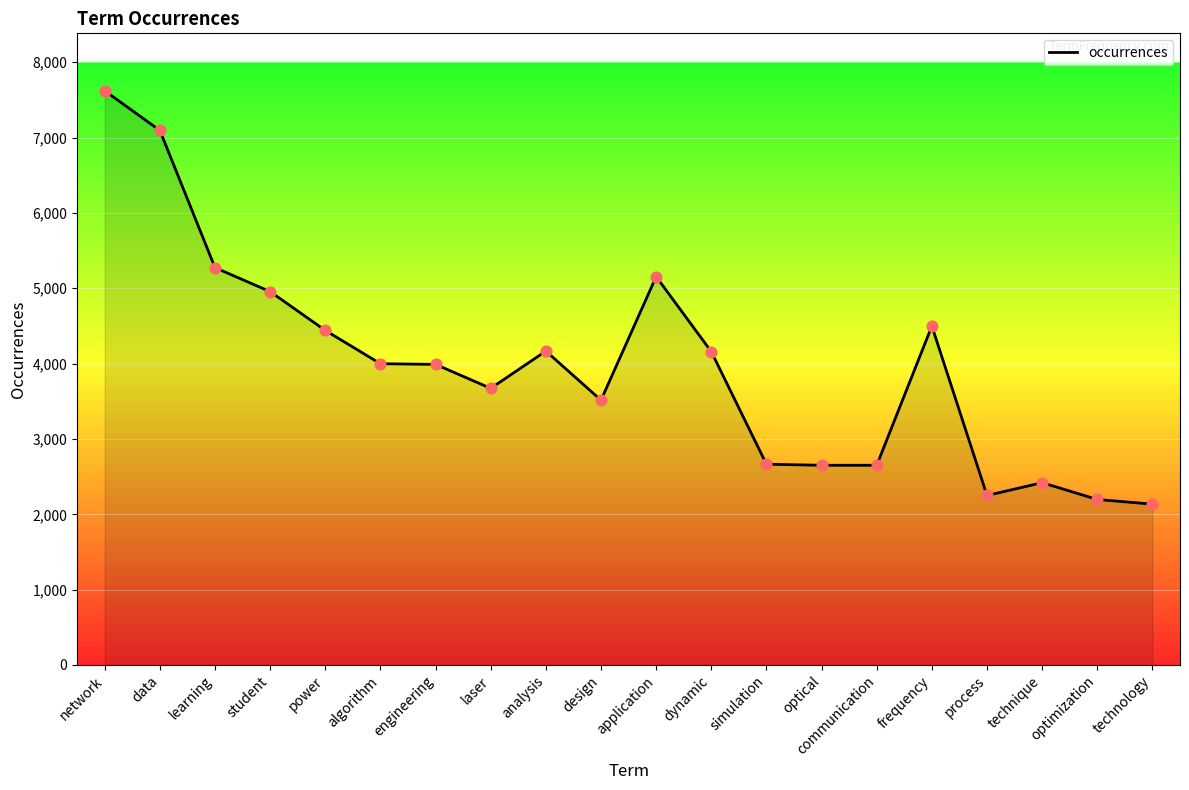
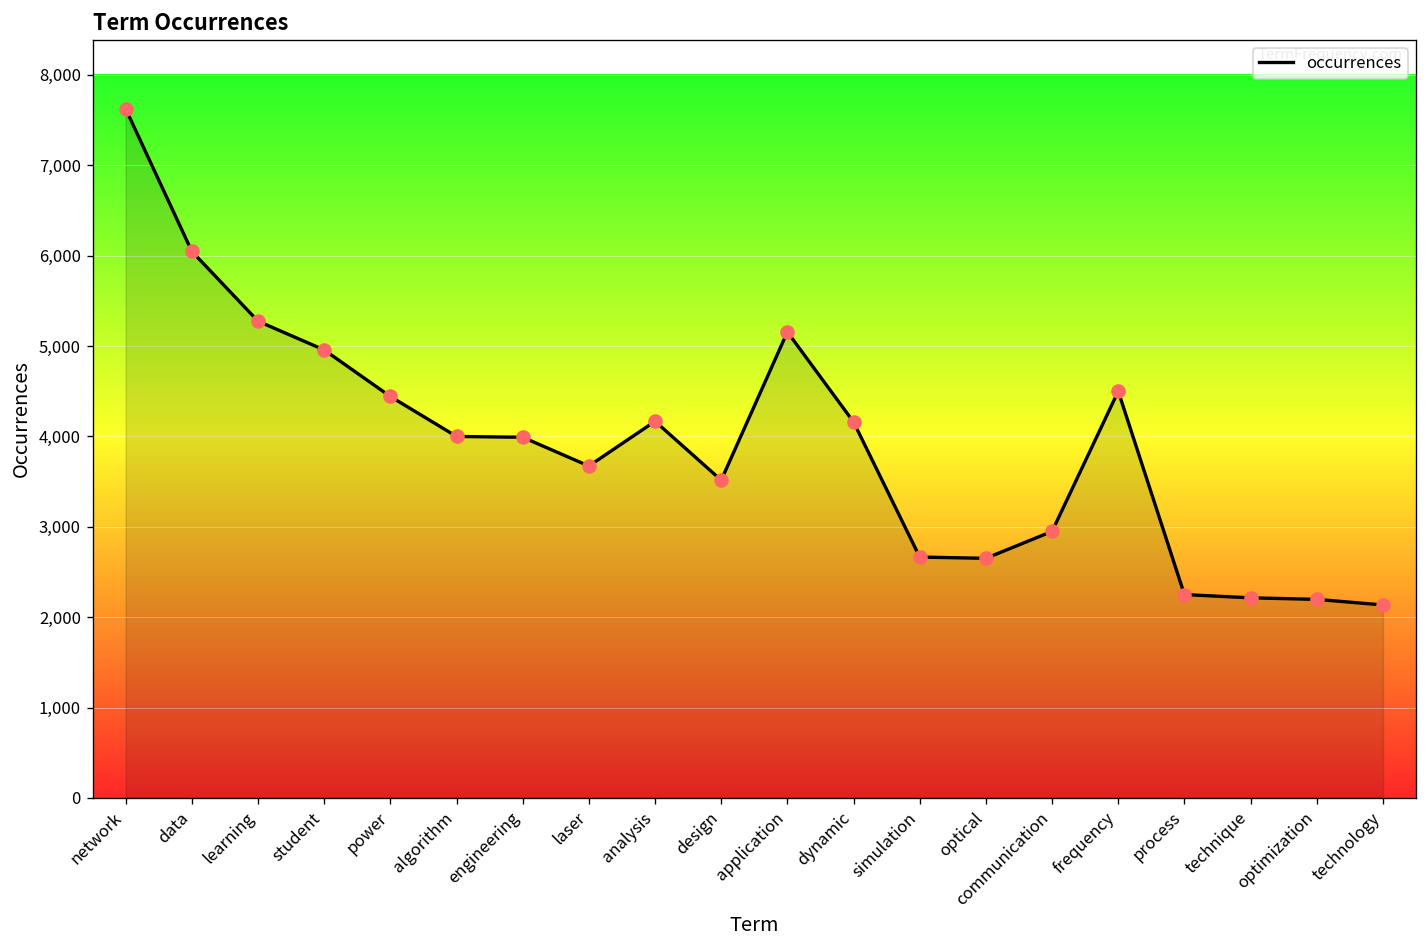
  {
    "network": "7,600",
-   "data": "7,100",
+   "data": "6,000",
    "learning": "5,300",
    "student": "5,000",
    "power": "4,400",
    "algorithm": "4,000",
    "engineering": "4,000",
    "laser": "3,700",
    "analysis": "4,200",
    "design": "3,500",
    "application": "5,200",
    "dynamic": "4,200",
    "simulation": "2,700",
    "optical": "2,700",
-   "communication": "2,700",
+   "communication": "2,900",
    "frequency": "4,500",
    "process": "2,300",
-   "technique": "2,400",
+   "technique": "2,200",
    "optimization": "2,200",
    "technology": "2,100"
  }
